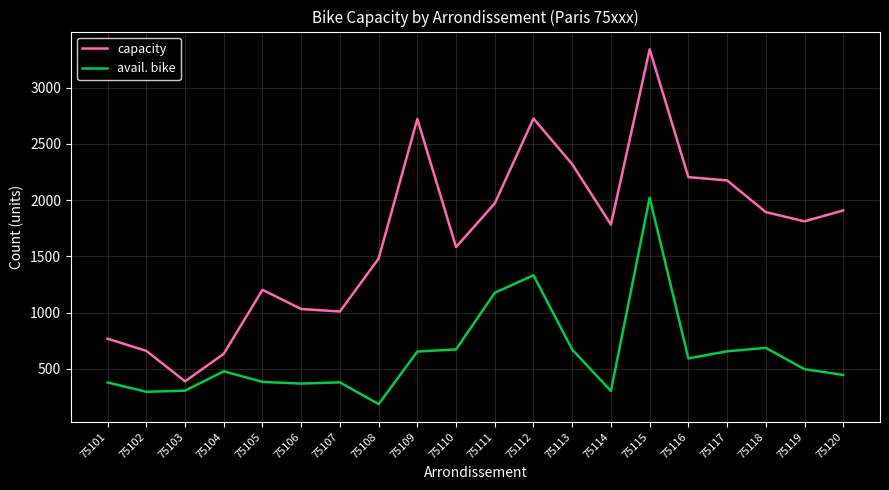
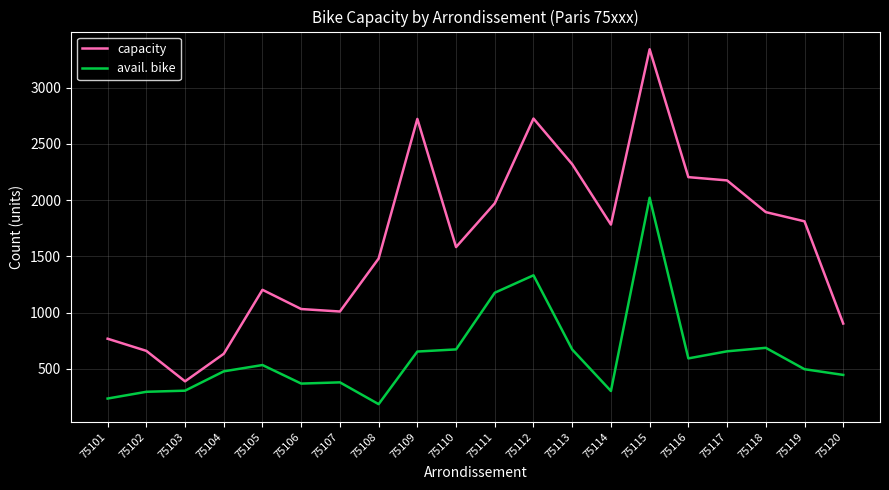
  {
    "capacity": {
      "75101": 770,
      "75102": 660,
      "75103": 390,
      "75104": 630,
      "75105": 1200,
      "75106": 1030,
      "75107": 1010,
      "75108": 1480,
      "75109": 2720,
      "75110": 1580,
      "75111": 1970,
      "75112": 2730,
      "75113": 2320,
      "75114": 1780,
      "75115": 3340,
      "75116": 2210,
      "75117": 2180,
      "75118": 1890,
      "75119": 1810,
-     "75120": 1910
+     "75120": 900
    },
    "avail. bike": {
-     "75101": 380,
+     "75101": 240,
      "75102": 300,
      "75103": 310,
      "75104": 480,
-     "75105": 380,
+     "75105": 530,
      "75106": 370,
      "75107": 380,
      "75108": 190,
      "75109": 650,
      "75110": 670,
      "75111": 1180,
      "75112": 1330,
      "75113": 670,
      "75114": 300,
      "75115": 2020,
      "75116": 590,
      "75117": 660,
      "75118": 690,
      "75119": 500,
      "75120": 450
    }
  }
